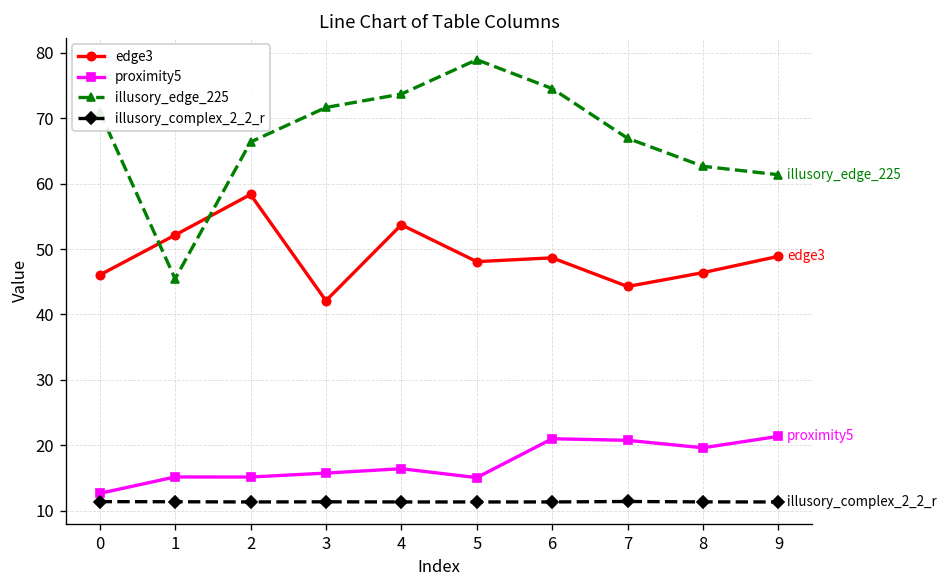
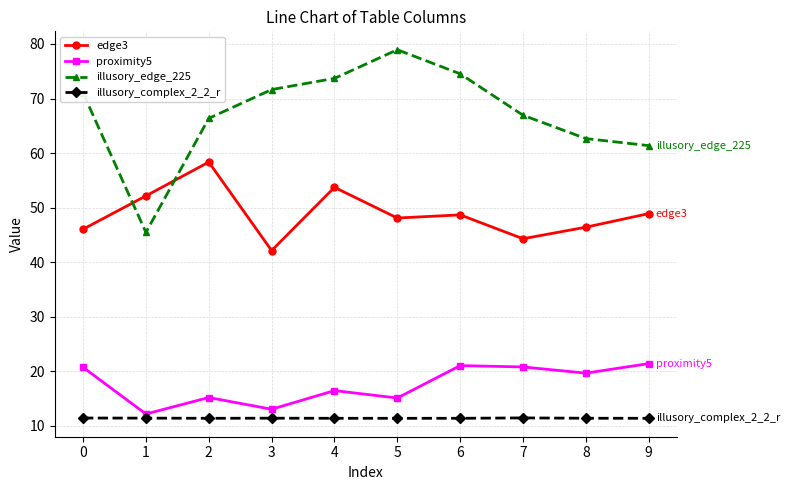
  {
    "edge3": {
      "0": 46,
      "1": 52,
      "2": 58,
      "3": 42,
      "4": 54,
      "5": 48,
      "6": 49,
      "7": 44,
      "8": 46,
      "9": 49
    },
    "proximity5": {
-     "0": 13,
-     "1": 15,
+     "0": 21,
+     "1": 12,
      "2": 15,
-     "3": 16,
+     "3": 13,
      "4": 16,
      "5": 15,
      "6": 21,
      "7": 21,
      "8": 20,
      "9": 21
    },
    "illusory_edge_225": {
      "1": 45,
      "2": 66,
      "3": 72,
      "4": 74,
      "5": 79,
      "6": 75,
      "7": 67,
      "8": 63
    },
    "illusory_complex_2_2_r": {
      "0": 11,
      "1": 11,
      "2": 11,
      "3": 11,
      "4": 11,
      "5": 11,
      "6": 11,
      "7": 11,
      "8": 11
    }
  }
